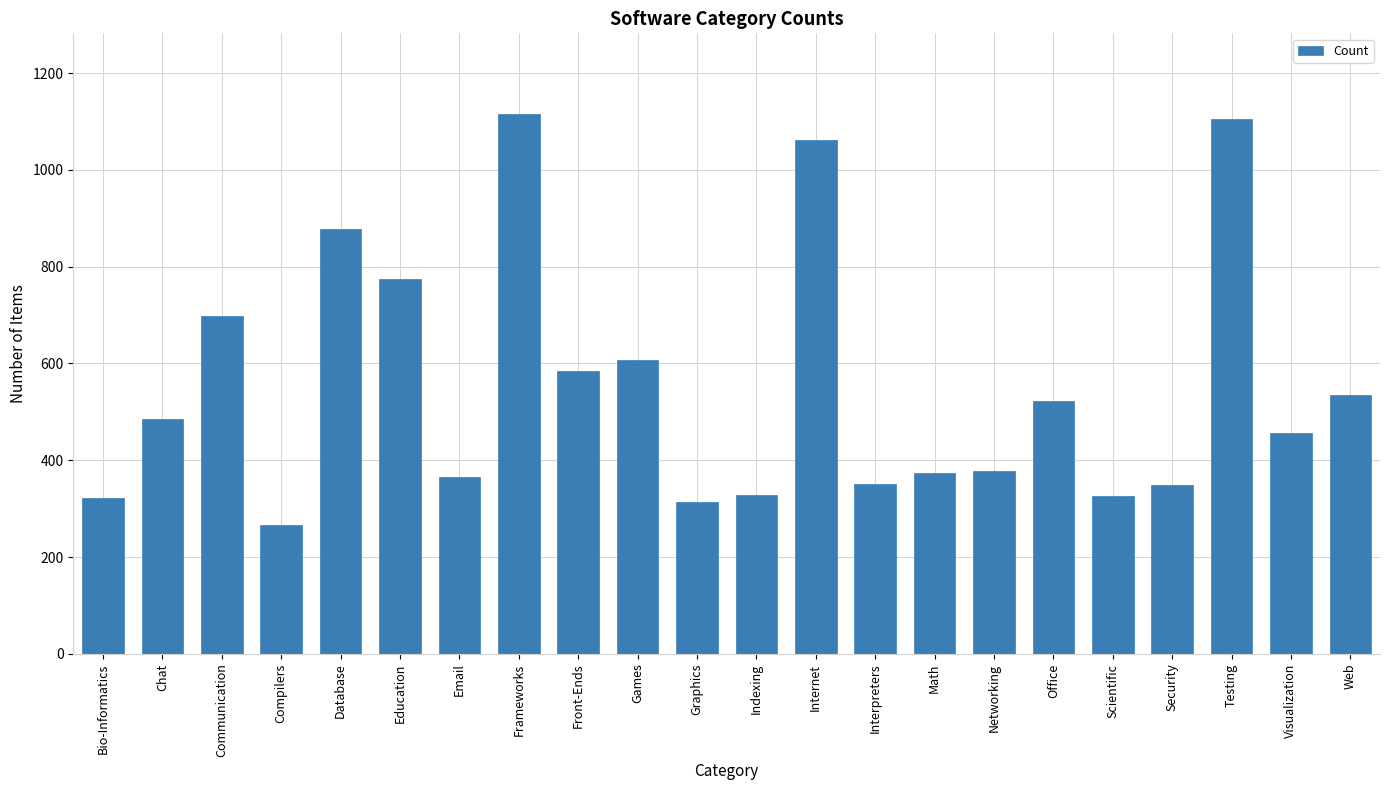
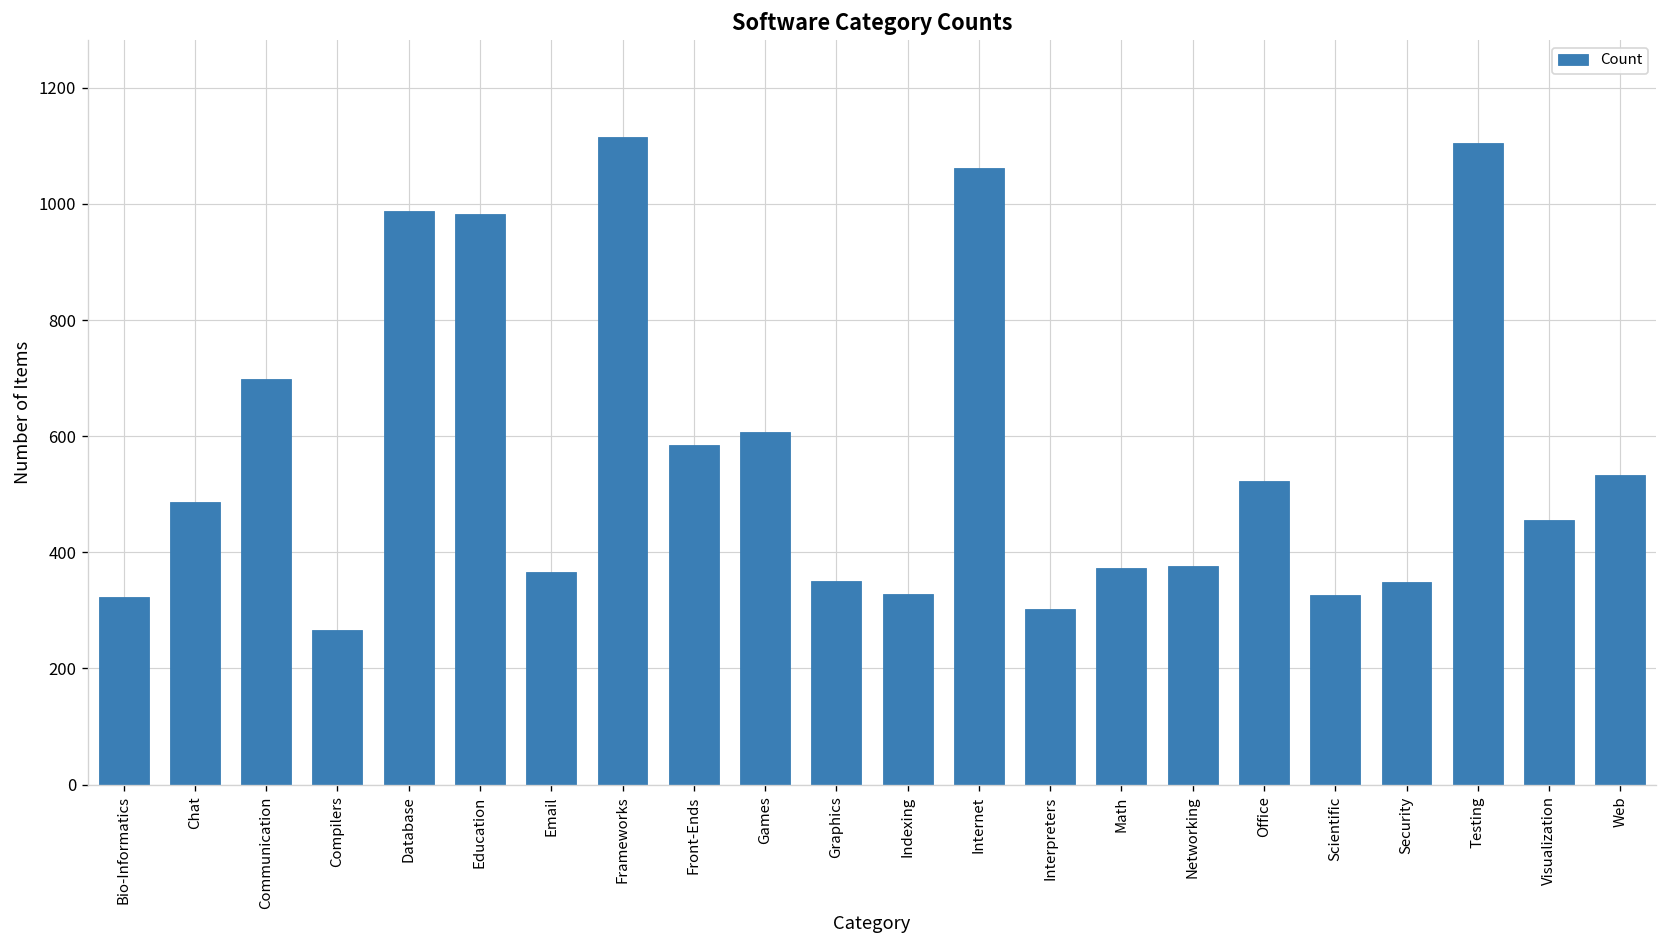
  {
    "Bio-Informatics": 320,
    "Chat": 490,
    "Communication": 700,
    "Compilers": 270,
-   "Database": 880,
-   "Education": 780,
+   "Database": 990,
+   "Education": 980,
    "Email": 370,
    "Frameworks": 1120,
    "Front-Ends": 580,
    "Games": 610,
-   "Graphics": 310,
+   "Graphics": 350,
    "Indexing": 330,
    "Internet": 1060,
-   "Interpreters": 350,
+   "Interpreters": 300,
    "Math": 370,
    "Networking": 380,
    "Office": 520,
    "Scientific": 330,
    "Security": 350,
    "Testing": 1110,
    "Visualization": 460,
    "Web": 530
  }
